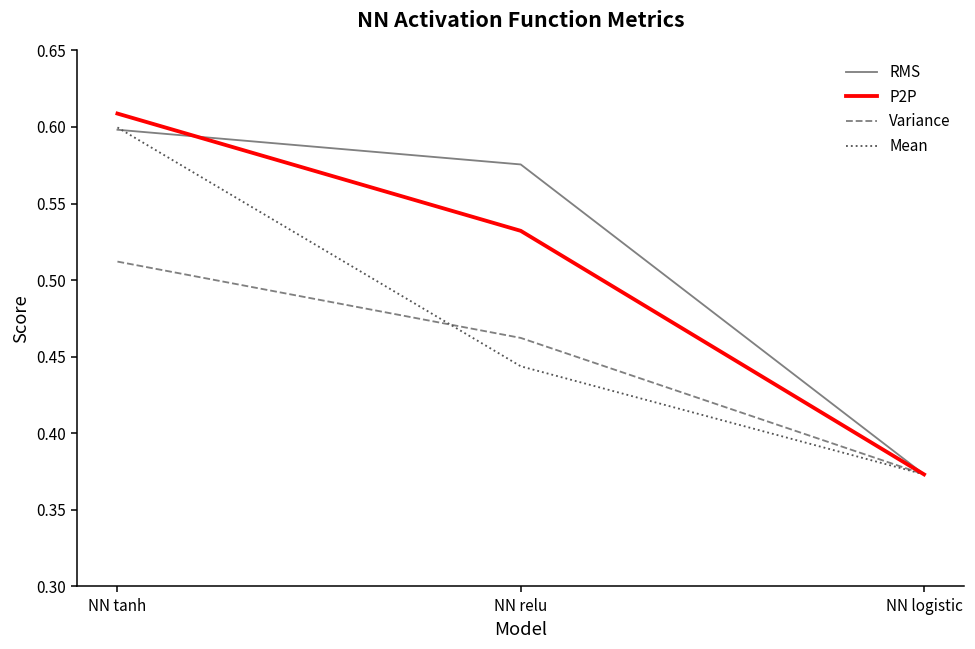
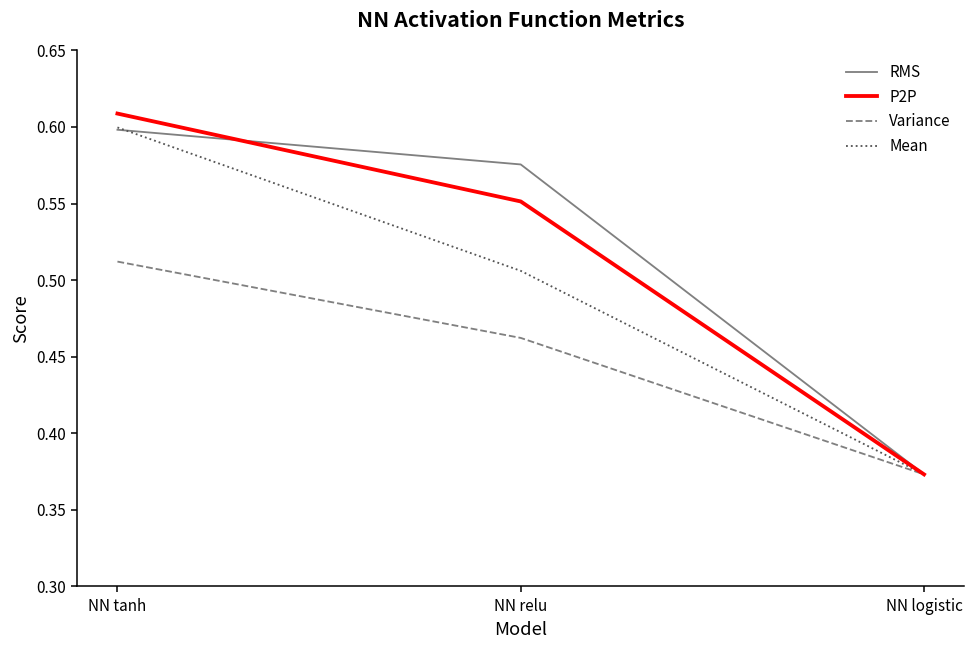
  {
    "P2P": {
      "NN tanh": 0.609,
-     "NN relu": 0.532
+     "NN relu": 0.551
    },
    "Mean": {
-     "NN relu": 0.444
+     "NN relu": 0.506
    }
  }
